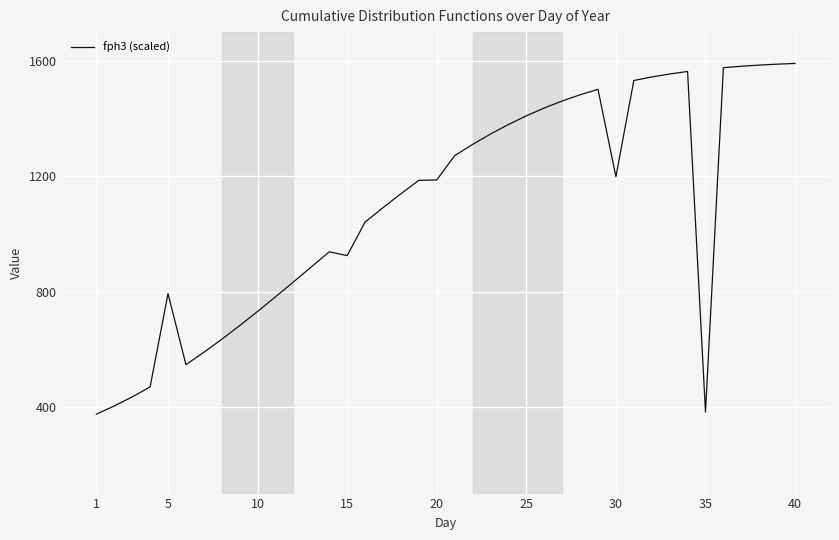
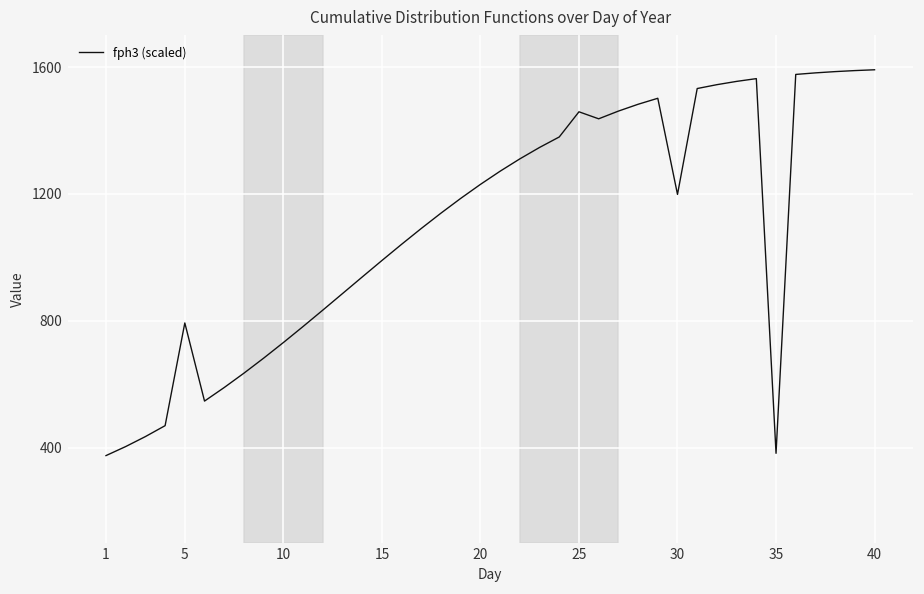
  {
    "1": 380,
    "5": 790,
    "10": 730,
-   "15": 930,
-   "20": 1190,
-   "25": 1410,
+   "15": 990,
+   "20": 1230,
+   "25": 1460,
    "30": 1200,
    "35": 380,
    "40": 1590
  }
